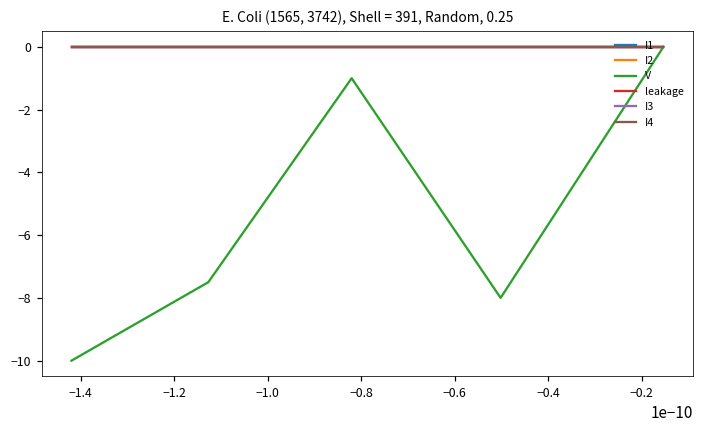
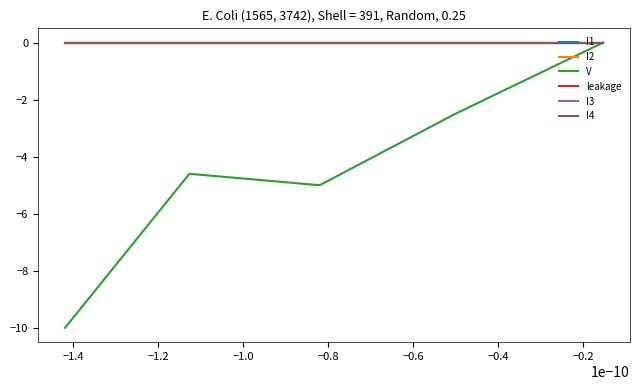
  {
    "I4": {
      "−1.4": 0.0,
      "−1.2": 0.0,
      "−0.8": 0.0,
      "−0.6": 0.0
    },
    "V": {
      "−1.4": -10.0,
-     "−1.2": -7.5,
-     "−0.8": -1,
-     "−0.6": -8.0
+     "−1.2": -4.6,
+     "−0.8": -5,
+     "−0.6": -2.5
    }
  }
